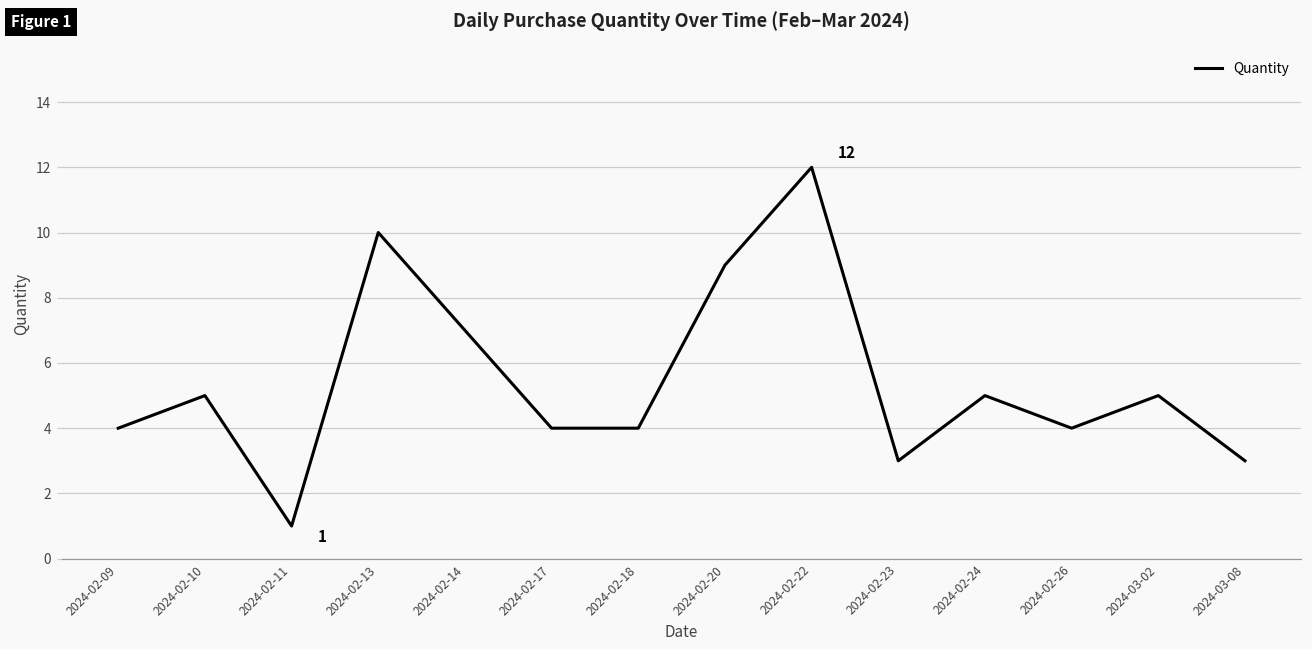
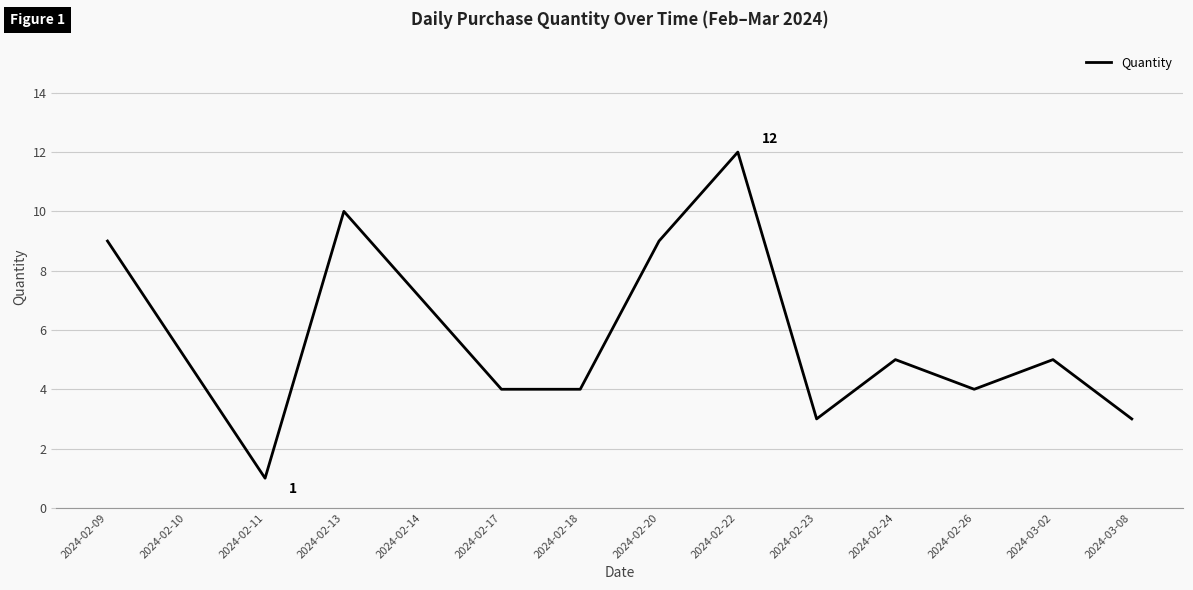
  {
-   "2024-02-09": 4,
+   "2024-02-09": 9,
    "2024-02-10": 5,
    "2024-02-13": 10,
    "2024-02-14": 7,
    "2024-02-17": 4,
    "2024-02-18": 4,
    "2024-02-20": 9,
    "2024-02-23": 3,
    "2024-02-24": 5,
    "2024-02-26": 4,
    "2024-03-02": 5,
    "2024-03-08": 3
  }
